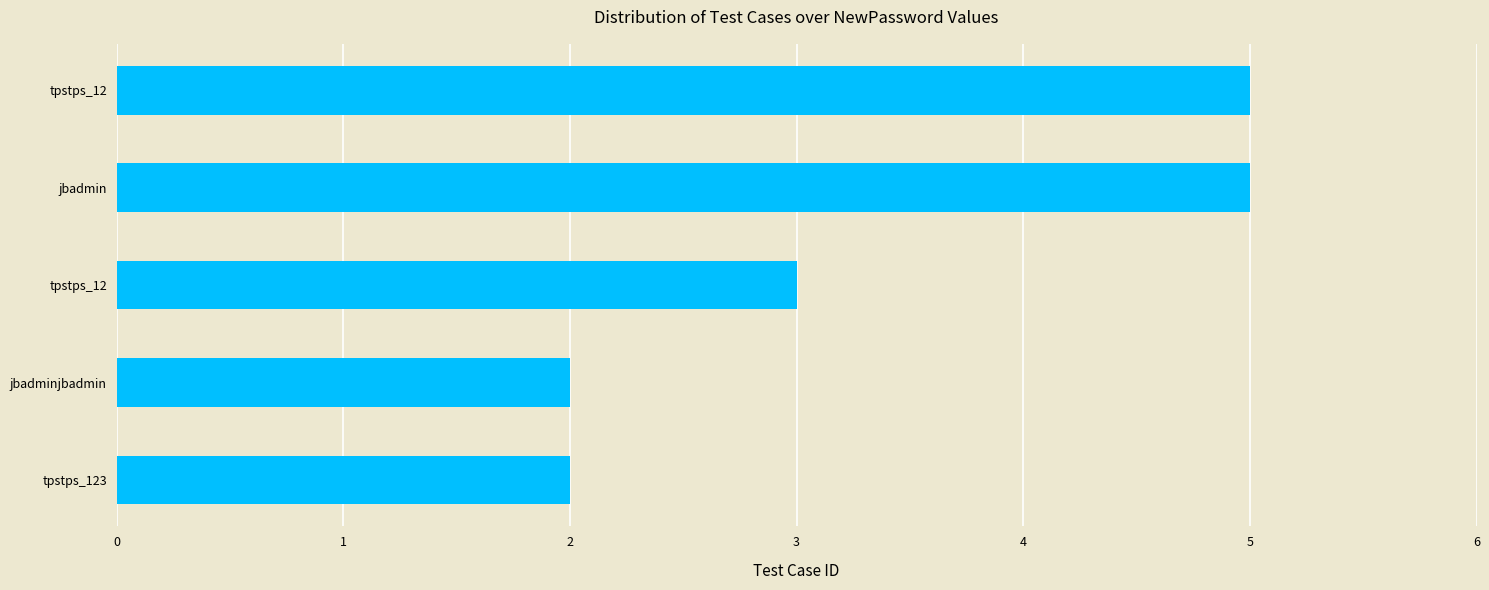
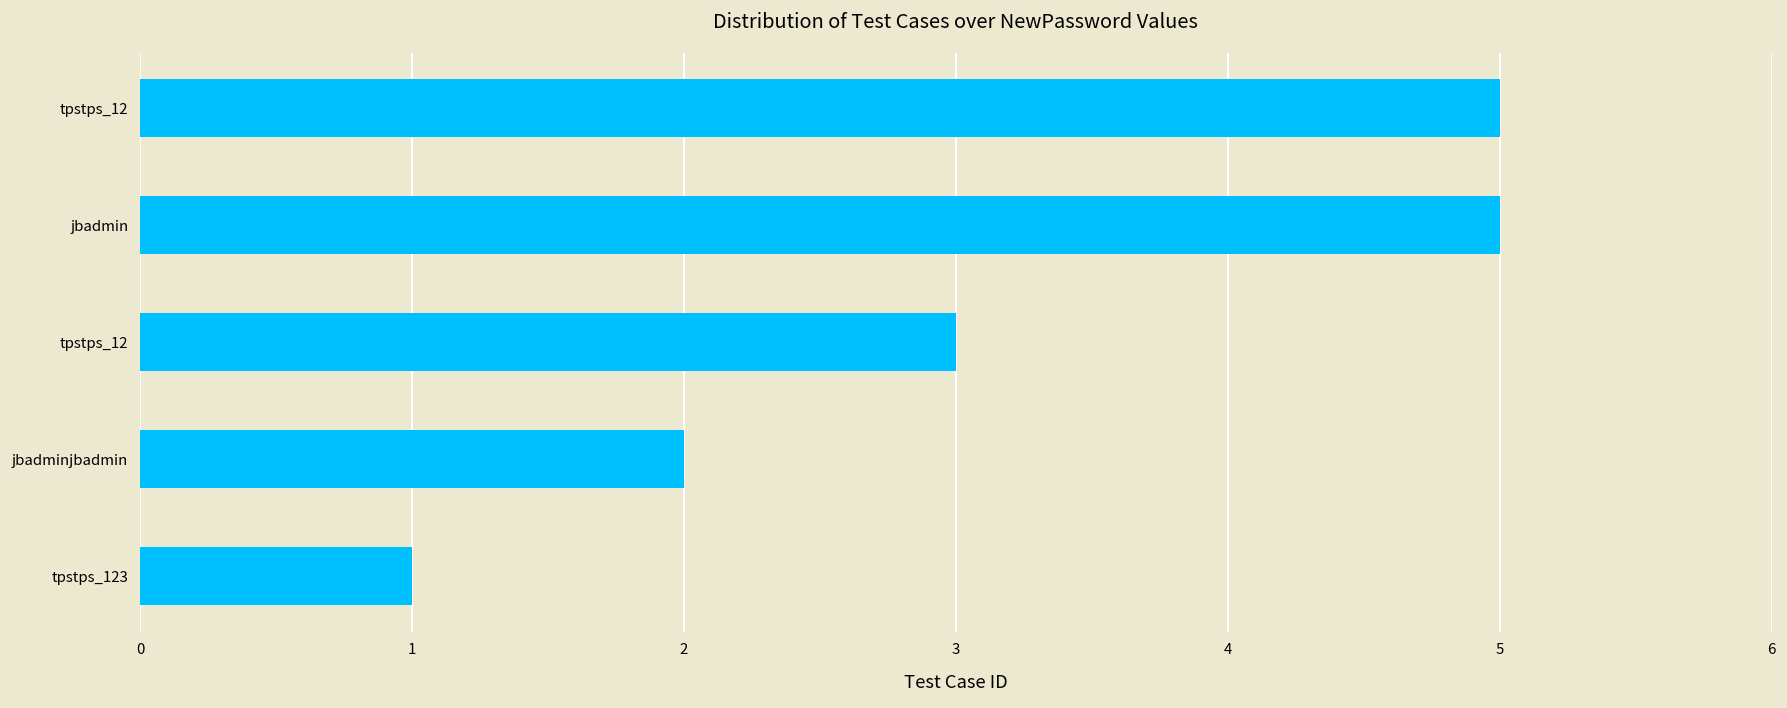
  {
    "jbadmin": 5,
    "jbadminjbadmin": 2,
-   "tpstps_123": 2
+   "tpstps_123": 1
  }
